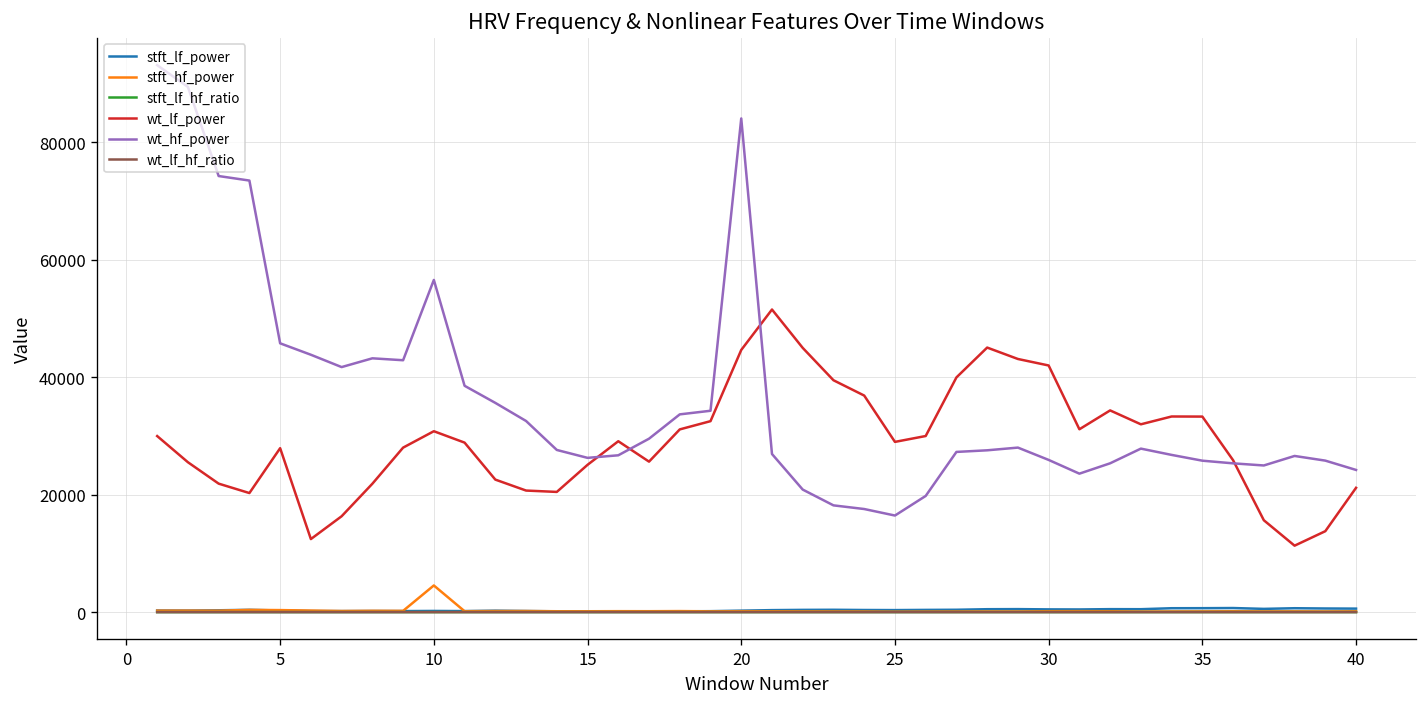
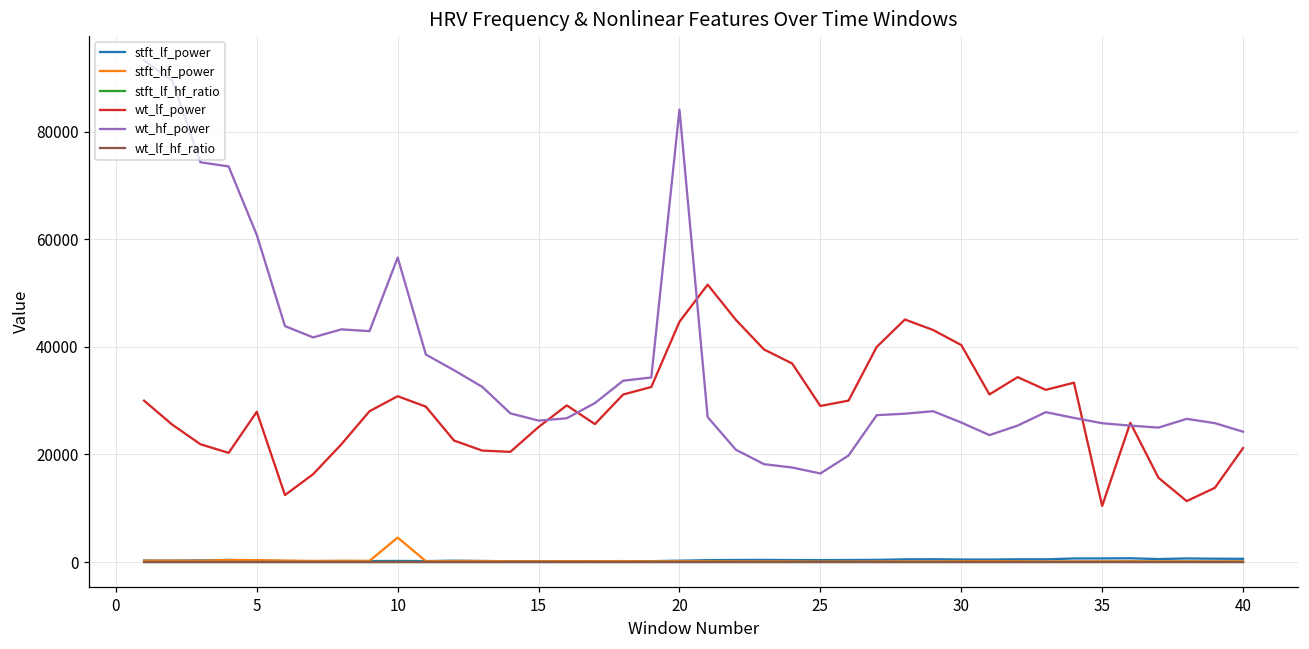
  {
    "stft_lf_power": {
      "35": 1000
    },
    "stft_hf_power": {
      "10": 5000
    },
    "wt_lf_power": {
      "5": 28000,
      "10": 31000,
      "15": 25000,
      "20": 45000,
      "25": 29000,
-     "30": 42000,
-     "35": 33000,
+     "30": 40000,
+     "35": 10000,
      "40": 21000
    },
    "wt_hf_power": {
-     "5": 46000,
+     "5": 61000,
      "10": 57000,
      "15": 26000,
      "20": 84000,
      "25": 16000,
      "30": 26000,
      "35": 26000,
      "40": 24000
    }
  }
